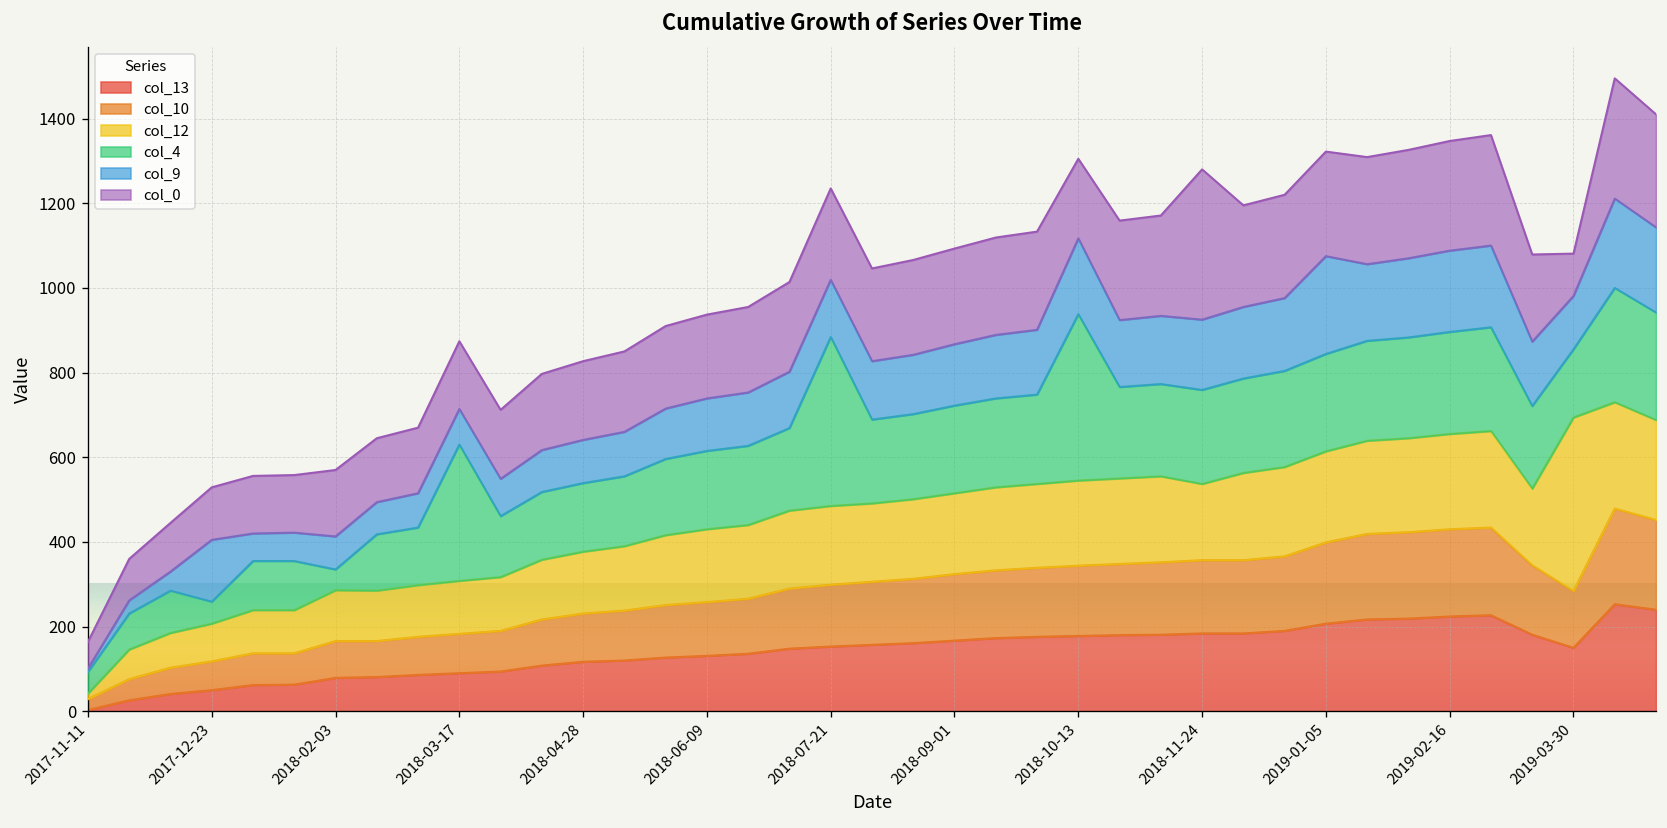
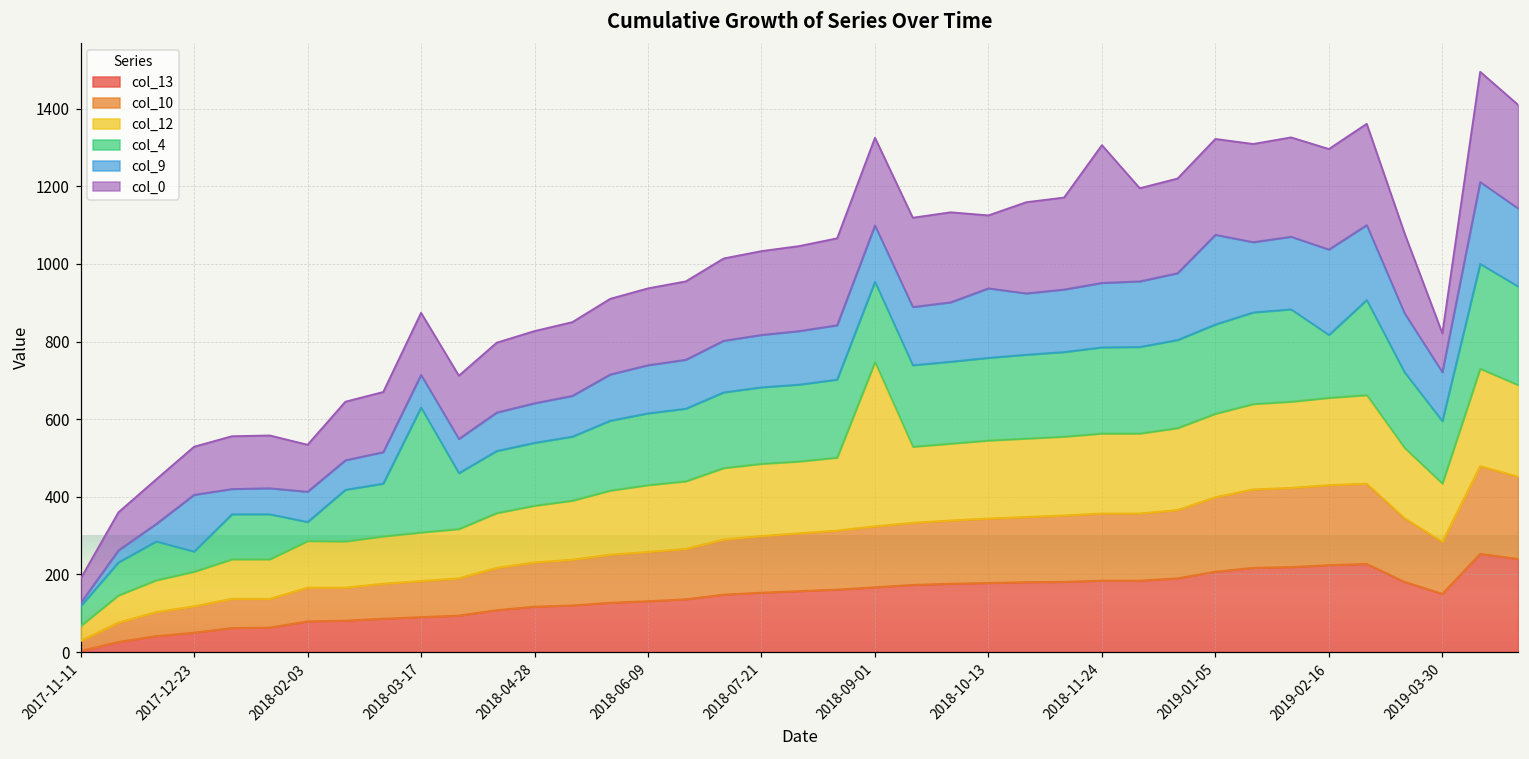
  {
    "col_12": {
-     "2017-11-11": 10,
+     "2017-11-11": 40,
      "2017-12-23": 90,
      "2018-02-03": 120,
      "2018-03-17": 130,
      "2018-04-28": 150,
      "2018-06-09": 170,
      "2018-07-21": 190,
-     "2018-09-01": 190,
+     "2018-09-01": 420,
      "2018-10-13": 200,
-     "2018-11-24": 180,
+     "2018-11-24": 210,
      "2019-01-05": 220,
      "2019-02-16": 230,
-     "2019-03-30": 410
+     "2019-03-30": 150
    },
    "col_4": {
      "2017-11-11": 50,
      "2017-12-23": 50,
      "2018-02-03": 50,
      "2018-03-17": 320,
      "2018-04-28": 160,
      "2018-06-09": 190,
-     "2018-07-21": 400,
+     "2018-07-21": 200,
      "2018-09-01": 210,
-     "2018-10-13": 390,
+     "2018-10-13": 210,
      "2018-11-24": 220,
      "2019-01-05": 230,
-     "2019-02-16": 240,
+     "2019-02-16": 160,
      "2019-03-30": 160
    },
    "col_9": {
      "2017-11-11": 10,
      "2017-12-23": 150,
      "2018-02-03": 80,
      "2018-03-17": 80,
      "2018-04-28": 100,
      "2018-06-09": 120,
      "2018-07-21": 140,
      "2018-09-01": 150,
      "2018-10-13": 180,
      "2018-11-24": 170,
      "2019-01-05": 230,
-     "2019-02-16": 190,
+     "2019-02-16": 220,
      "2019-03-30": 130
    },
    "col_0": {
      "2017-11-11": 60,
      "2017-12-23": 120,
-     "2018-02-03": 160,
+     "2018-02-03": 120,
      "2018-03-17": 160,
      "2018-04-28": 190,
      "2018-06-09": 200,
      "2018-07-21": 220,
      "2018-09-01": 230,
      "2018-10-13": 190,
      "2018-11-24": 360,
      "2019-01-05": 250,
      "2019-02-16": 260,
      "2019-03-30": 100
    }
  }
